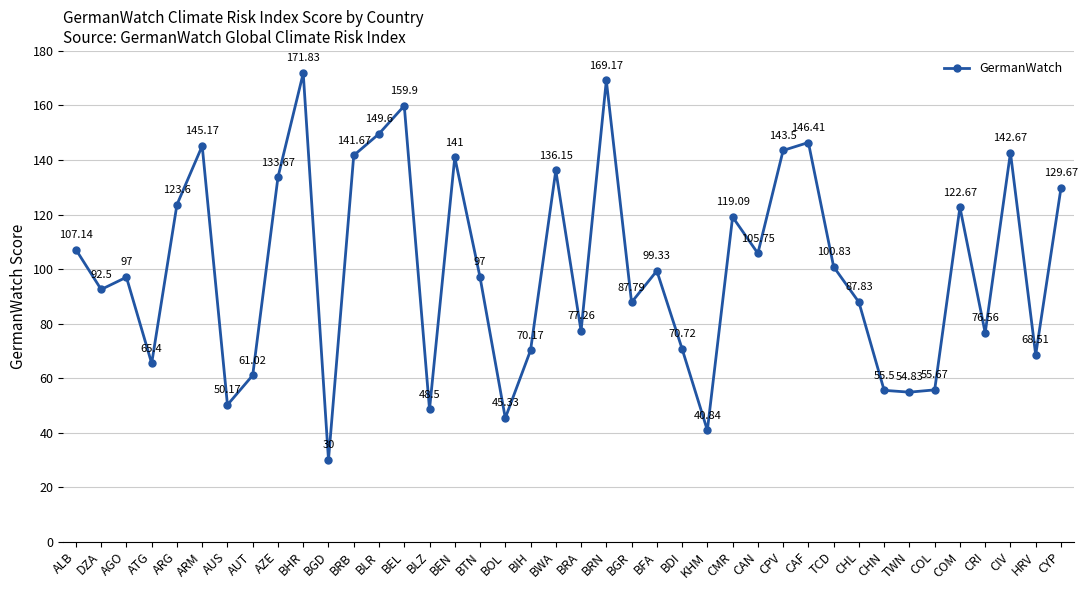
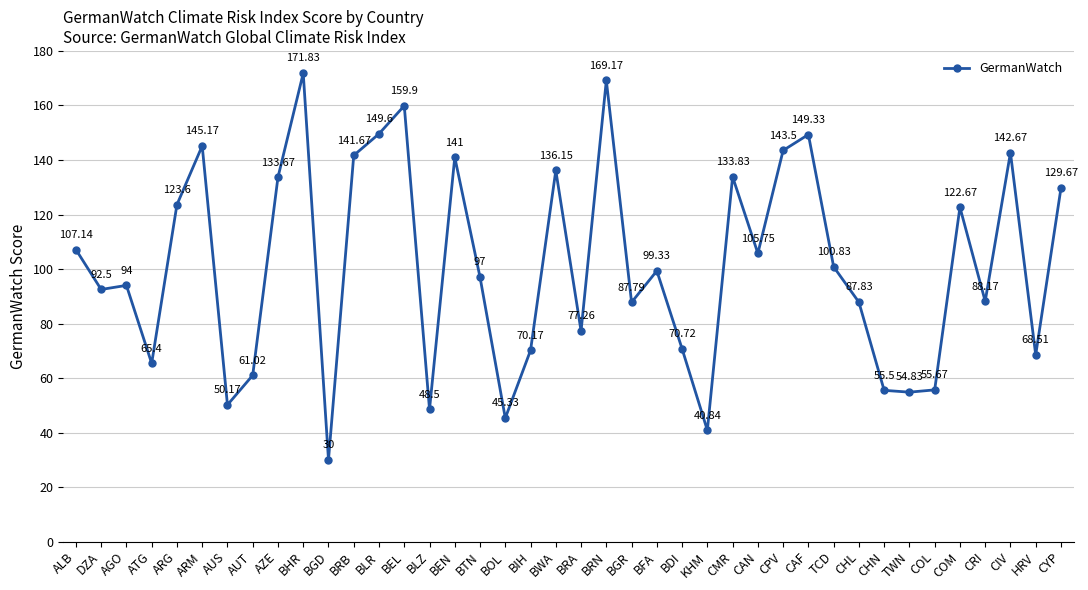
  {
    "ALB": 107.14,
    "DZA": 92.5,
-   "AGO": 97,
+   "AGO": 94,
    "ATG": 65.4,
    "ARG": 123.6,
    "ARM": 145.17,
    "AUS": 50.17,
    "AUT": 61.02,
    "AZE": 133.67,
    "BHR": 171.83,
    "BGD": 30,
    "BRB": 141.67,
    "BLR": 149.6,
    "BEL": 159.9,
    "BLZ": 48.5,
    "BEN": 141,
    "BTN": 97,
    "BOL": 45.33,
    "BIH": 70.17,
    "BWA": 136.15,
    "BRA": 77.26,
    "BRN": 169.17,
    "BGR": 87.79,
    "BFA": 99.33,
    "BDI": 70.72,
    "KHM": 40.84,
-   "CMR": 119.09,
+   "CMR": 133.83,
    "CAN": 105.75,
    "CPV": 143.5,
-   "CAF": 146.41,
+   "CAF": 149.33,
    "TCD": 100.83,
    "CHL": 87.83,
    "CHN": 55.5,
    "TWN": 54.83,
    "COL": 55.67,
    "COM": 122.67,
-   "CRI": 76.56,
+   "CRI": 88.17,
    "CIV": 142.67,
    "HRV": 68.51,
    "CYP": 129.67
  }
